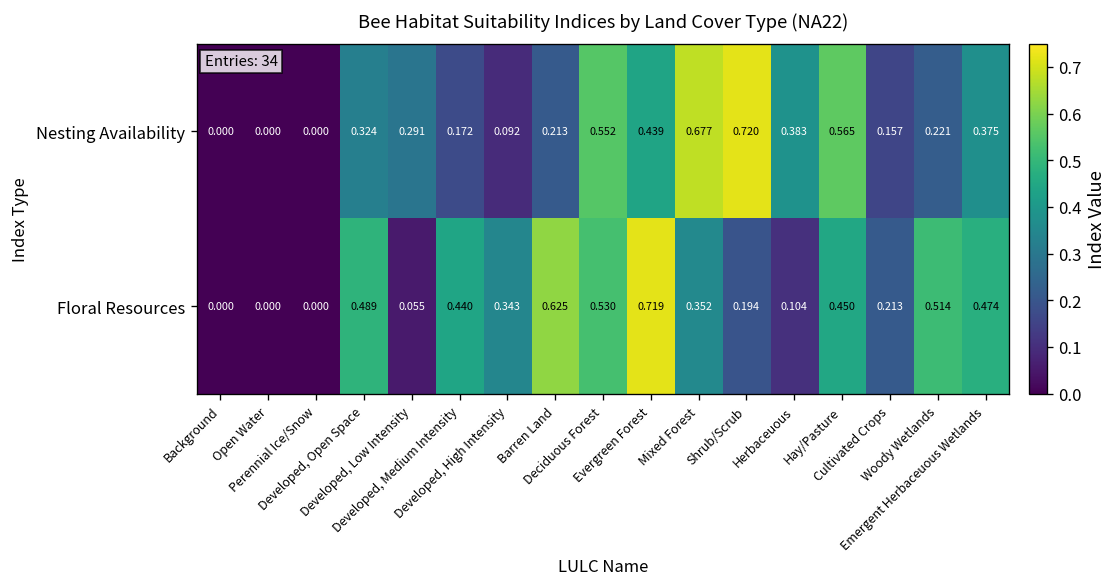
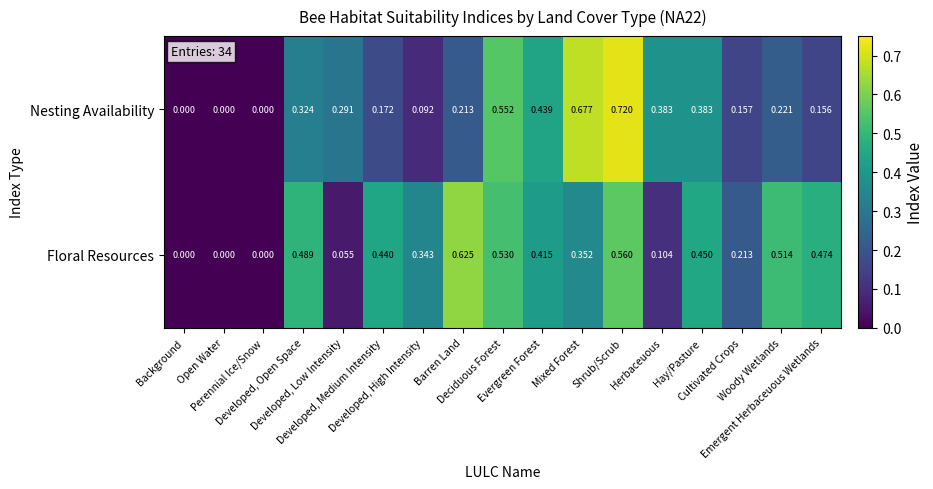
  {
    "Nesting Availability": {
      "Background": 0.000,
      "Open Water": 0.000,
      "Perennial Ice/Snow": 0.000,
      "Developed, Open Space": 0.324,
      "Developed, Low Intensity": 0.291,
      "Developed, Medium Intensity": 0.172,
      "Developed, High Intensity": 0.092,
      "Barren Land": 0.213,
      "Deciduous Forest": 0.552,
      "Evergreen Forest": 0.439,
      "Mixed Forest": 0.677,
      "Shrub/Scrub": 0.720,
      "Herbaceuous": 0.383,
-     "Hay/Pasture": 0.565,
+     "Hay/Pasture": 0.383,
      "Cultivated Crops": 0.157,
      "Woody Wetlands": 0.221,
-     "Emergent Herbaceuous Wetlands": 0.375
+     "Emergent Herbaceuous Wetlands": 0.156
    },
    "Floral Resources": {
      "Background": 0.000,
      "Open Water": 0.000,
      "Perennial Ice/Snow": 0.000,
      "Developed, Open Space": 0.489,
      "Developed, Low Intensity": 0.055,
      "Developed, Medium Intensity": 0.440,
      "Developed, High Intensity": 0.343,
      "Barren Land": 0.625,
      "Deciduous Forest": 0.530,
-     "Evergreen Forest": 0.719,
+     "Evergreen Forest": 0.415,
      "Mixed Forest": 0.352,
-     "Shrub/Scrub": 0.194,
+     "Shrub/Scrub": 0.560,
      "Herbaceuous": 0.104,
      "Hay/Pasture": 0.450,
      "Cultivated Crops": 0.213,
      "Woody Wetlands": 0.514,
      "Emergent Herbaceuous Wetlands": 0.474
    }
  }
